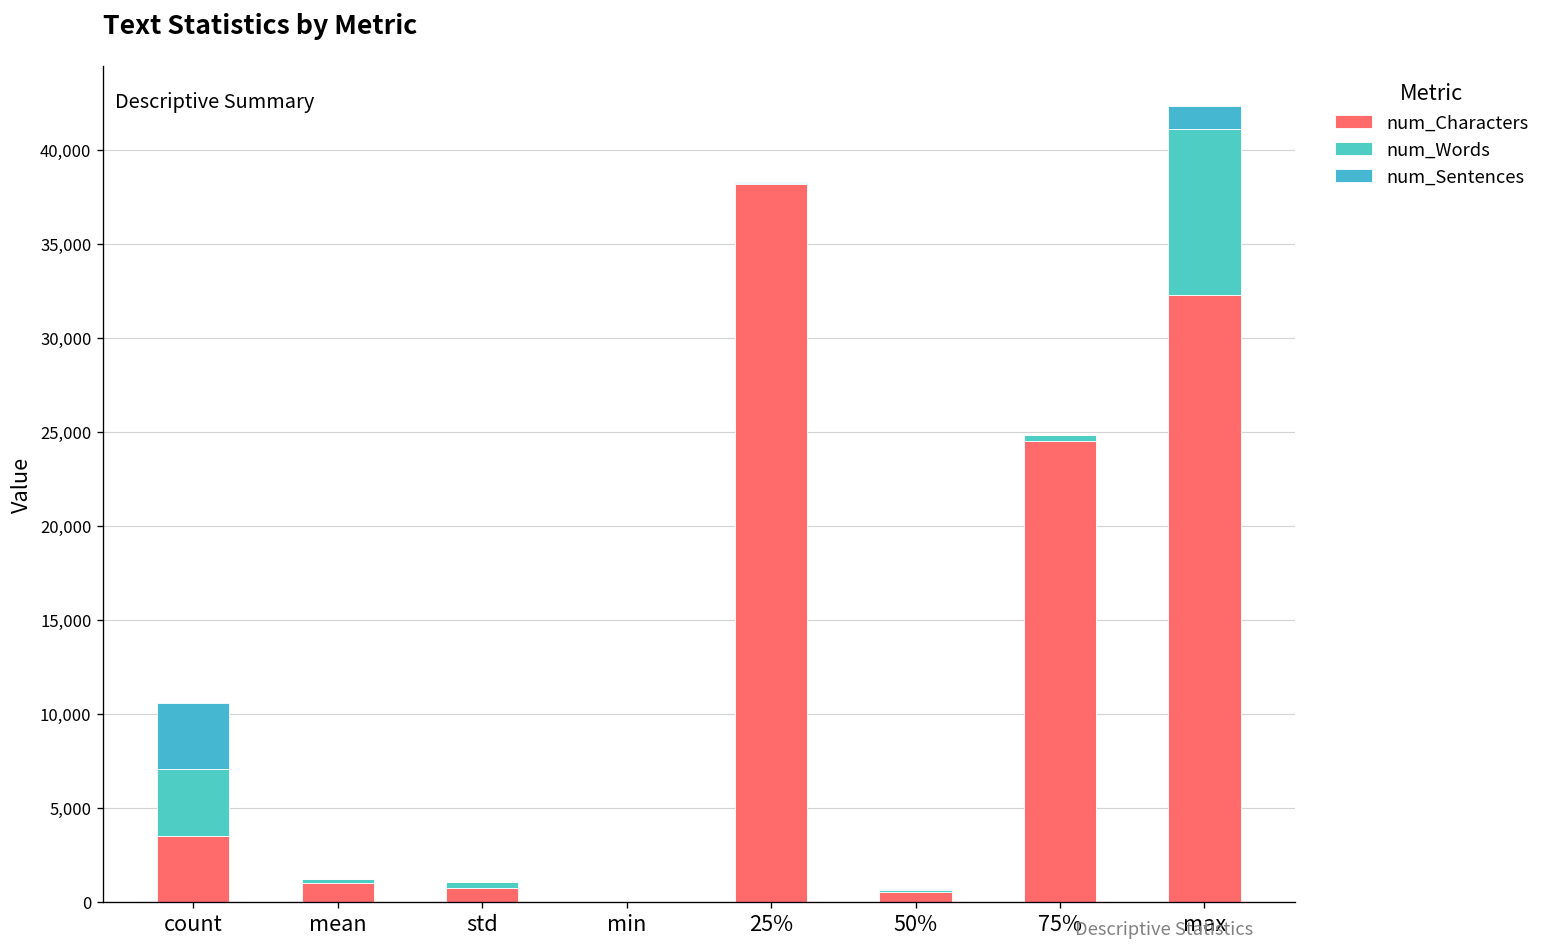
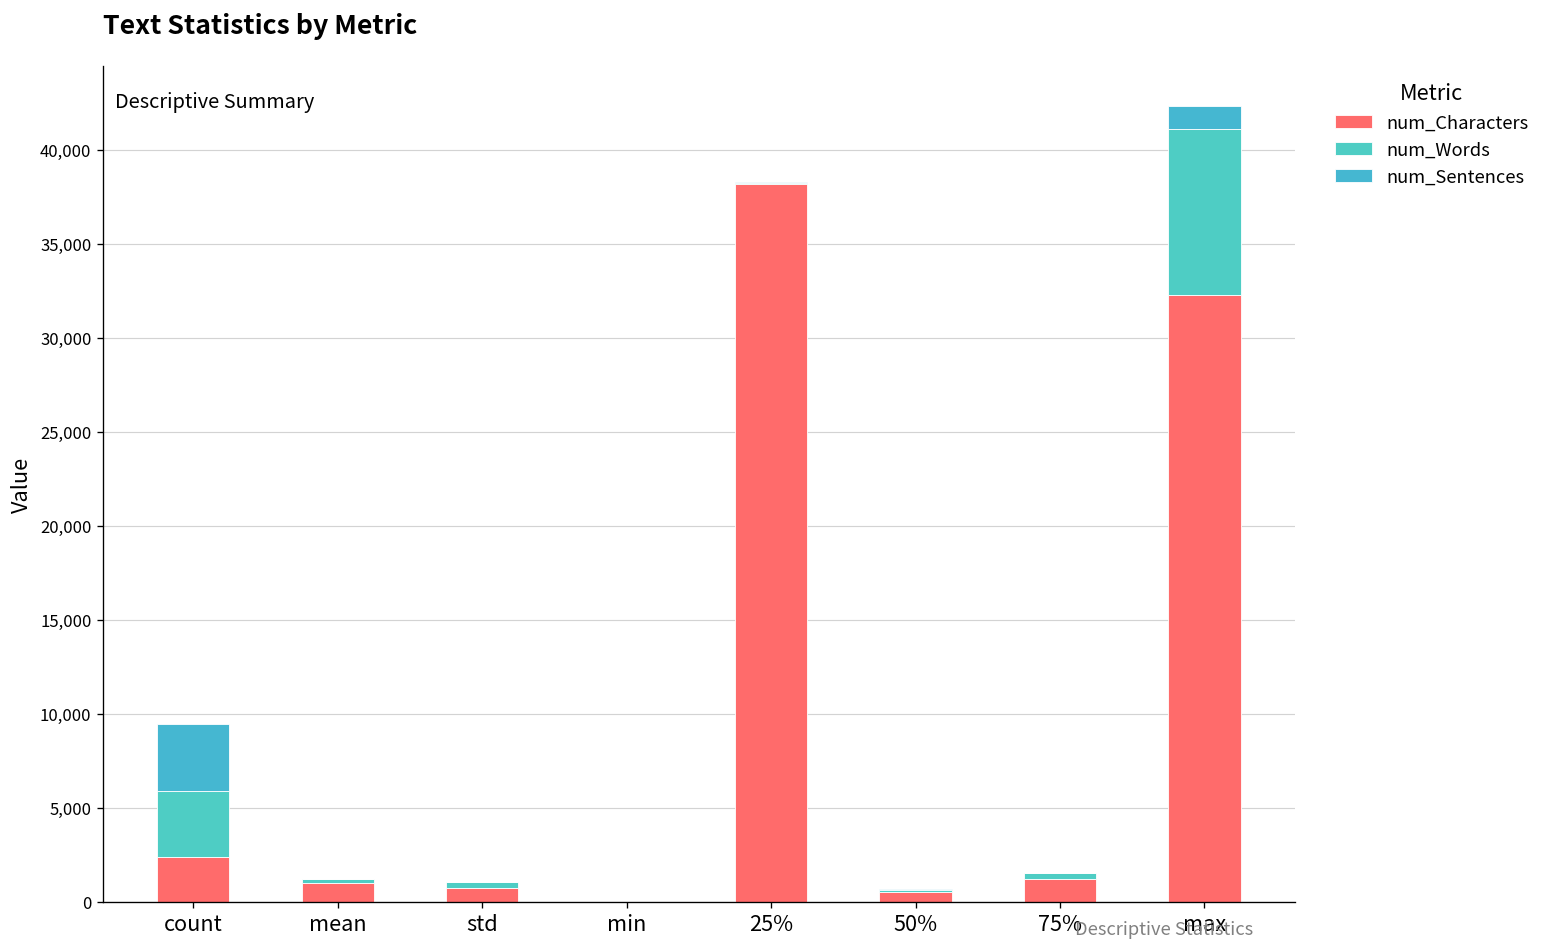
  {
    "num_Characters": {
-     "count": "3,500",
+     "count": "2,400",
      "mean": "1,000",
      "std": "700",
      "25%": "38,200",
      "50%": "500",
-     "75%": "24,500",
+     "75%": "1,300",
      "max": "32,300"
    }
  }
